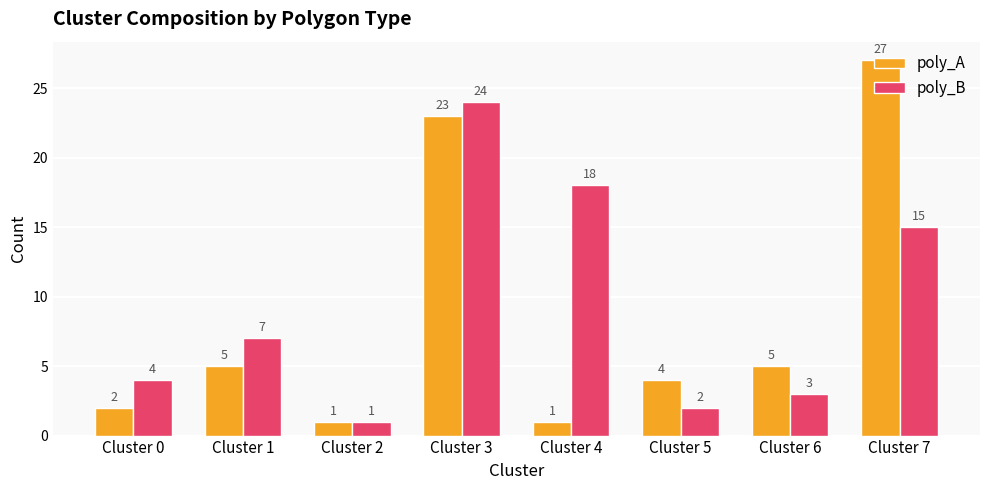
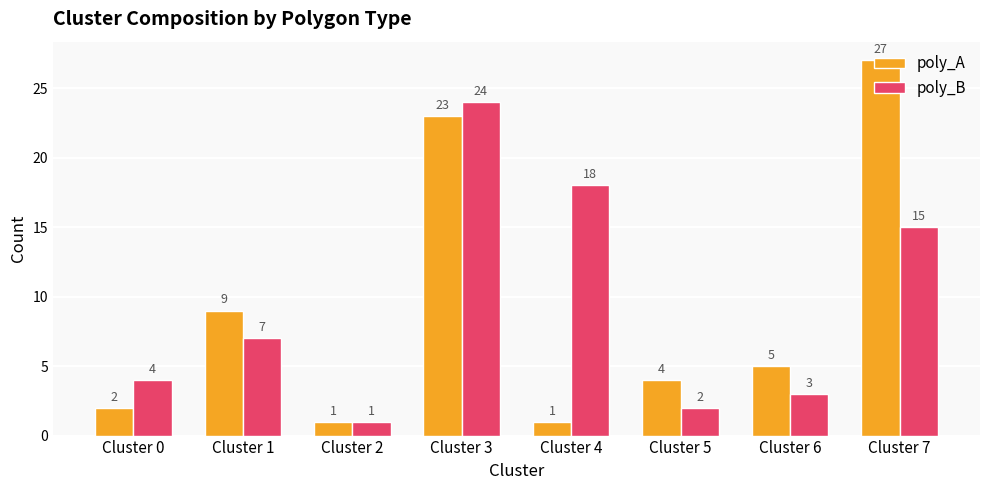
  {
    "poly_A": {
      "Cluster 0": 2,
-     "Cluster 1": 5,
+     "Cluster 1": 9,
      "Cluster 2": 1,
      "Cluster 3": 23,
      "Cluster 4": 1,
      "Cluster 5": 4,
      "Cluster 6": 5,
      "Cluster 7": 27
    },
    "poly_B": {
      "Cluster 0": 4,
      "Cluster 1": 7,
      "Cluster 2": 1,
      "Cluster 3": 24,
      "Cluster 4": 18,
      "Cluster 5": 2,
      "Cluster 6": 3,
      "Cluster 7": 15
    }
  }
